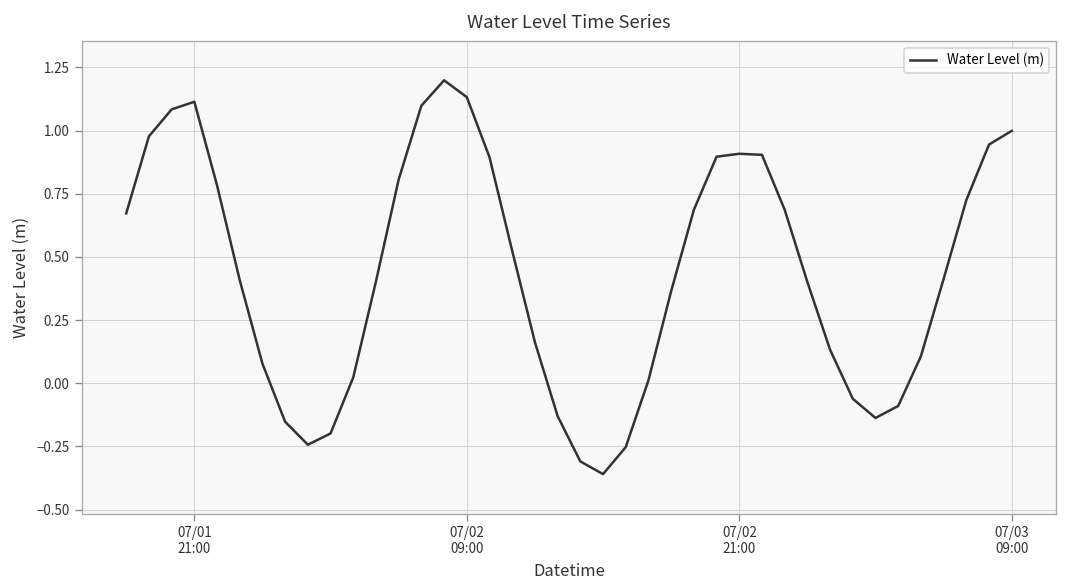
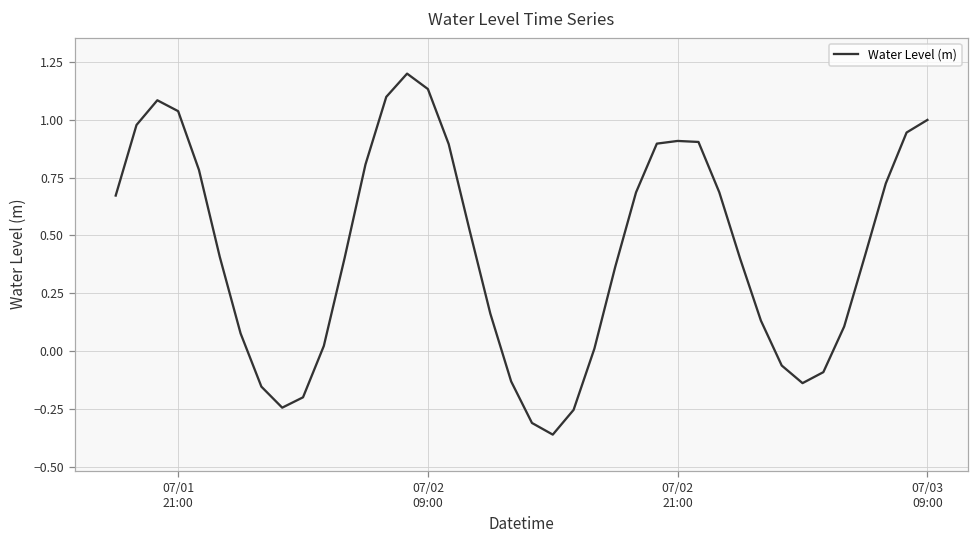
  {
-   "07/01 21:00": 1.11,
+   "07/01 21:00": 1.04,
    "07/02 09:00": 1.13,
    "07/02 21:00": 0.91,
    "07/03 09:00": 1.00
  }
